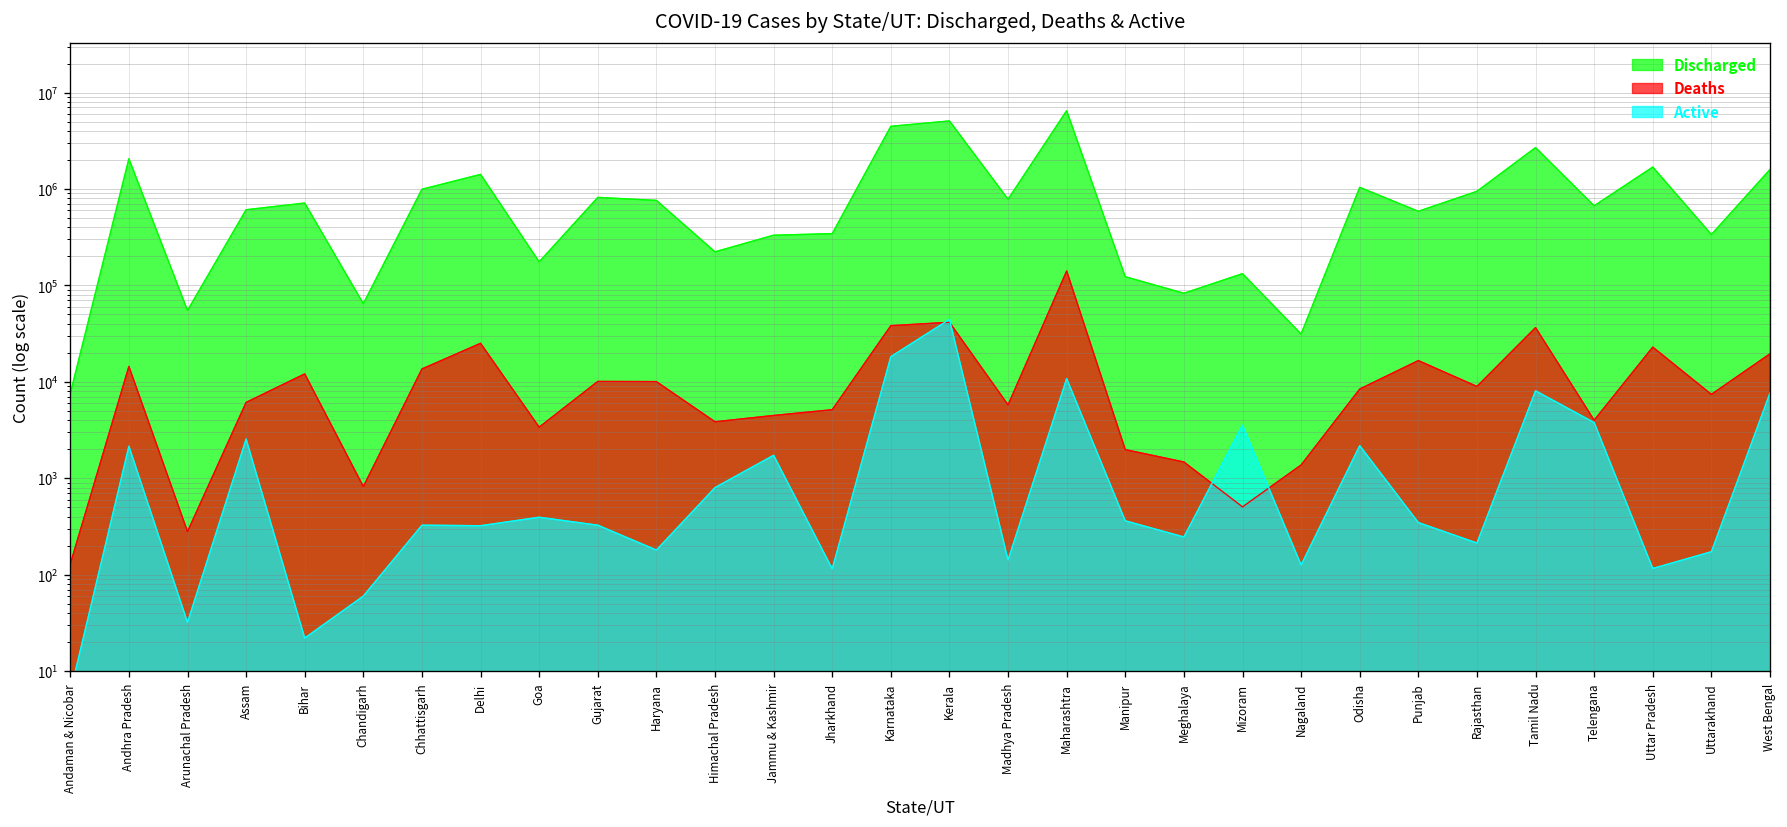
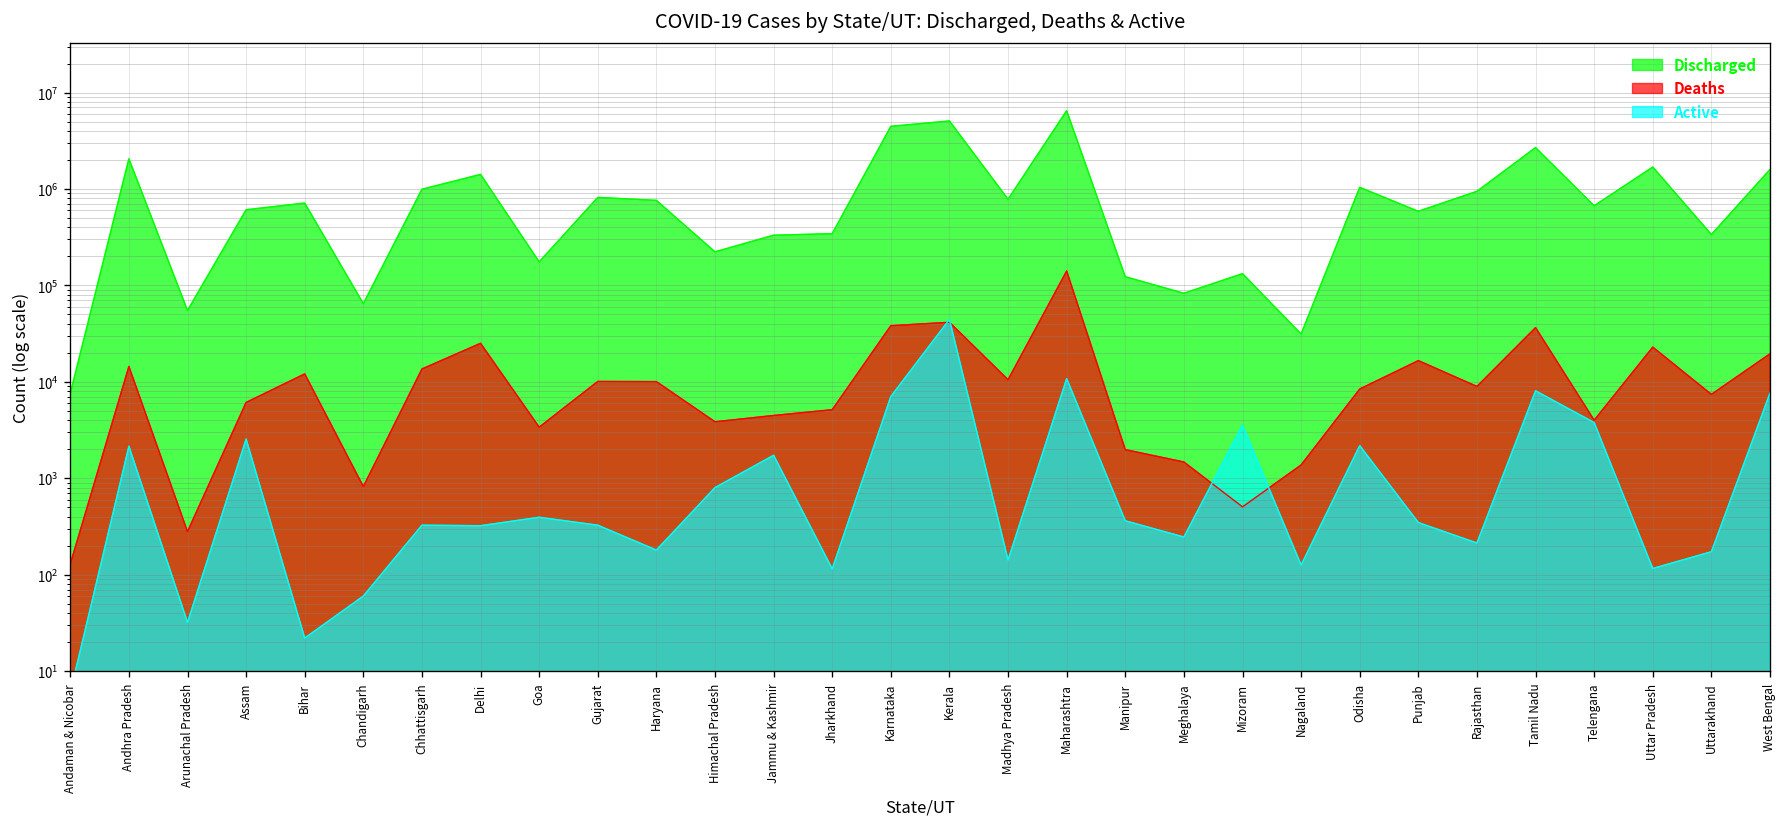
  {
    "Discharged": {
      "Andaman & Nicobar": 8000,
      "Andhra Pradesh": 2100000,
      "Arunachal Pradesh": 50000,
      "Assam": 600000,
      "Bihar": 700000,
      "Chandigarh": 60000,
      "Chhattisgarh": 1000000,
      "Delhi": 1400000,
      "Goa": 180000,
      "Gujarat": 800000,
      "Haryana": 800000,
      "Himachal Pradesh": 220000,
      "Jammu & Kashmir": 330000,
      "Jharkhand": 340000,
      "Karnataka": 4000000,
      "Kerala": 5000000,
      "Madhya Pradesh": 800000,
      "Maharashtra": 6000000,
      "Manipur": 120000,
      "Meghalaya": 80000,
      "Mizoram": 130000,
      "Nagaland": 31000,
      "Odisha": 1000000,
      "Punjab": 600000,
      "Rajasthan": 900000,
      "Tamil Nadu": 2700000,
      "Telengana": 700000,
      "Uttar Pradesh": 1700000,
      "Uttarakhand": 340000,
      "West Bengal": 1600000
    },
    "Deaths": {
      "Andaman & Nicobar": 130,
      "Andhra Pradesh": 14000,
      "Arunachal Pradesh": 280,
      "Assam": 6000,
      "Bihar": 12000,
      "Chandigarh": 800,
      "Chhattisgarh": 14000,
      "Delhi": 25000,
      "Goa": 3400,
      "Gujarat": 10000,
      "Haryana": 10000,
      "Himachal Pradesh": 4000,
      "Jammu & Kashmir": 4000,
      "Jharkhand": 5000,
      "Karnataka": 40000,
-     "Madhya Pradesh": 6000,
+     "Madhya Pradesh": 11000,
      "Maharashtra": 140000,
      "Manipur": 2000,
      "Meghalaya": 1500,
      "Mizoram": 500,
      "Nagaland": 1400,
      "Odisha": 8000,
      "Punjab": 17000,
      "Rajasthan": 9000,
      "Tamil Nadu": 40000,
      "Uttar Pradesh": 23000,
      "Uttarakhand": 7000,
      "West Bengal": 20000
    },
    "Active": {
      "Andhra Pradesh": 2100,
      "Arunachal Pradesh": 32,
      "Assam": 2600,
      "Bihar": 22,
      "Chandigarh": 60,
      "Chhattisgarh": 330,
      "Delhi": 320,
      "Goa": 400,
      "Gujarat": 330,
      "Haryana": 180,
      "Himachal Pradesh": 800,
      "Jammu & Kashmir": 1700,
      "Jharkhand": 120,
-     "Karnataka": 18000,
+     "Karnataka": 7000,
      "Madhya Pradesh": 140,
      "Maharashtra": 11000,
      "Manipur": 400,
      "Meghalaya": 250,
      "Mizoram": 4000,
      "Nagaland": 130,
      "Odisha": 2200,
      "Punjab": 350,
      "Rajasthan": 210,
      "Tamil Nadu": 8000,
      "Uttar Pradesh": 120,
      "Uttarakhand": 170,
      "West Bengal": 8000
    }
  }
